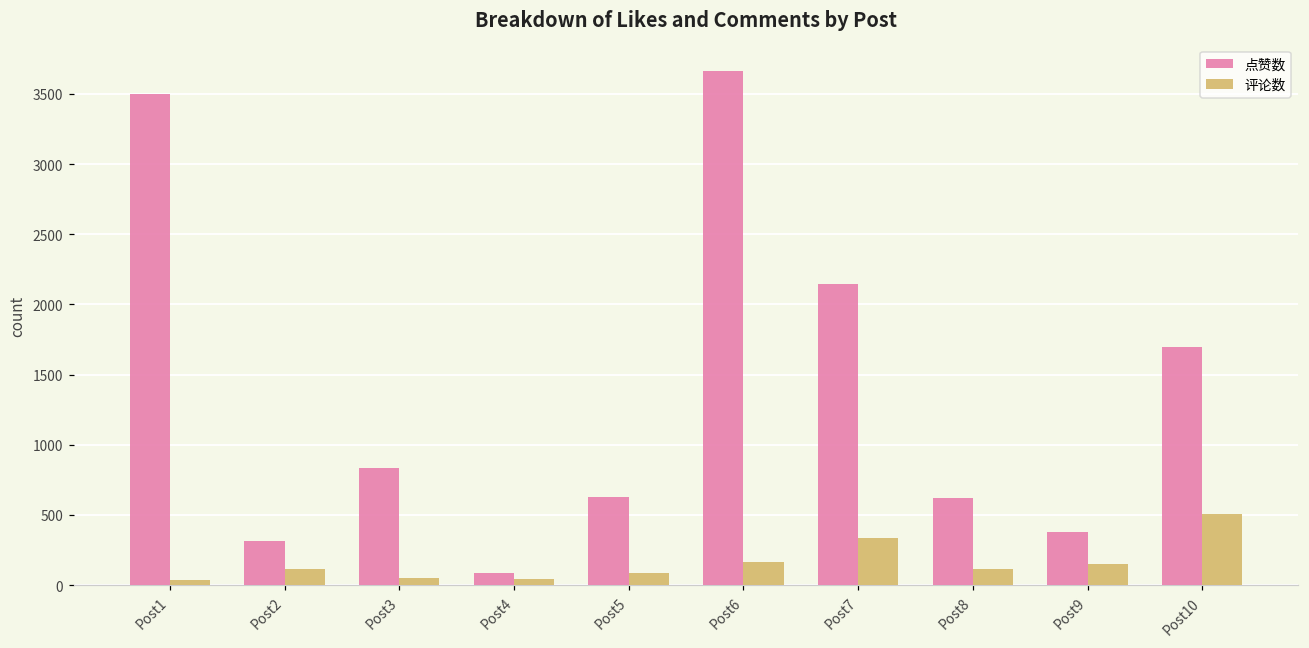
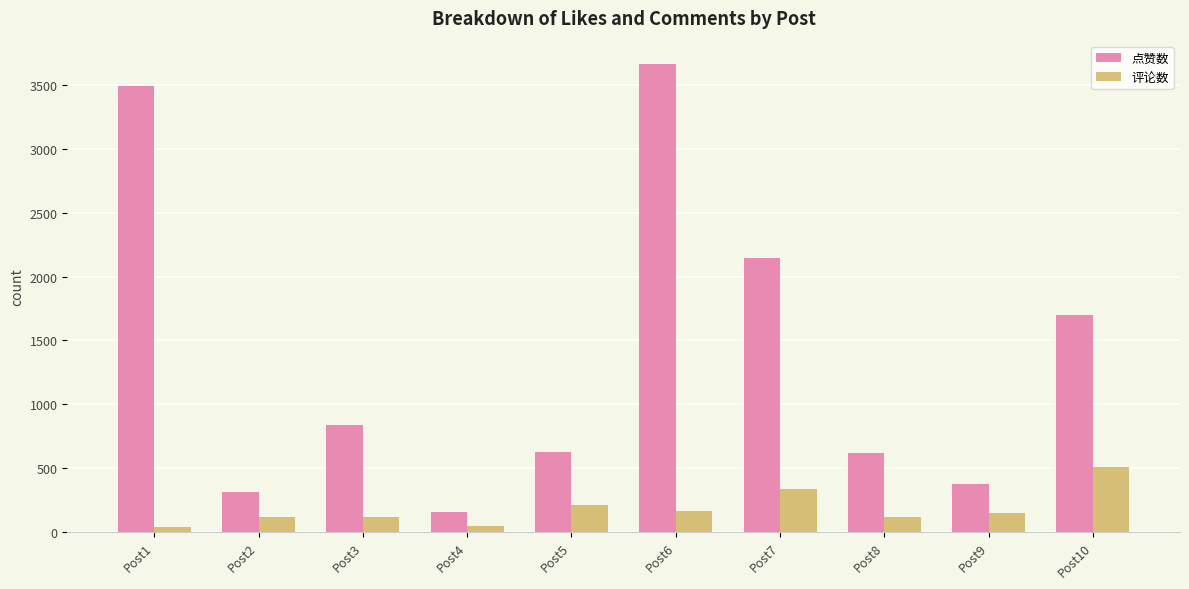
  {
    "点赞数": {
      "Post1": 3500,
      "Post2": 310,
      "Post3": 840,
-     "Post4": 90,
+     "Post4": 160,
      "Post5": 630,
      "Post6": 3670,
      "Post7": 2150,
      "Post8": 620,
      "Post9": 380,
      "Post10": 1700
    },
    "评论数": {
      "Post1": 40,
      "Post2": 120,
-     "Post3": 50,
+     "Post3": 120,
      "Post4": 40,
-     "Post5": 90,
+     "Post5": 210,
      "Post6": 160,
      "Post7": 340,
      "Post8": 120,
      "Post9": 150,
      "Post10": 510
    }
  }
